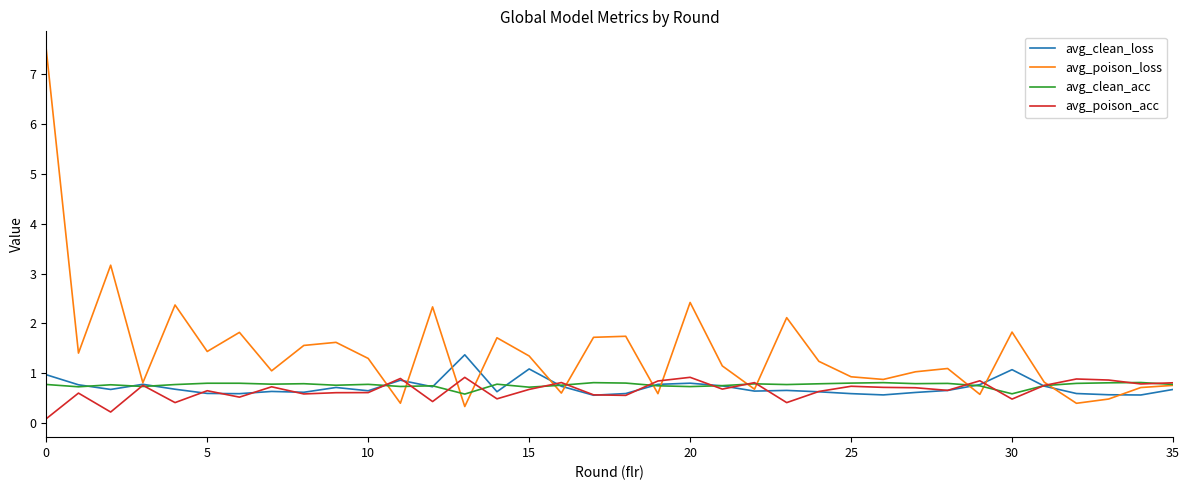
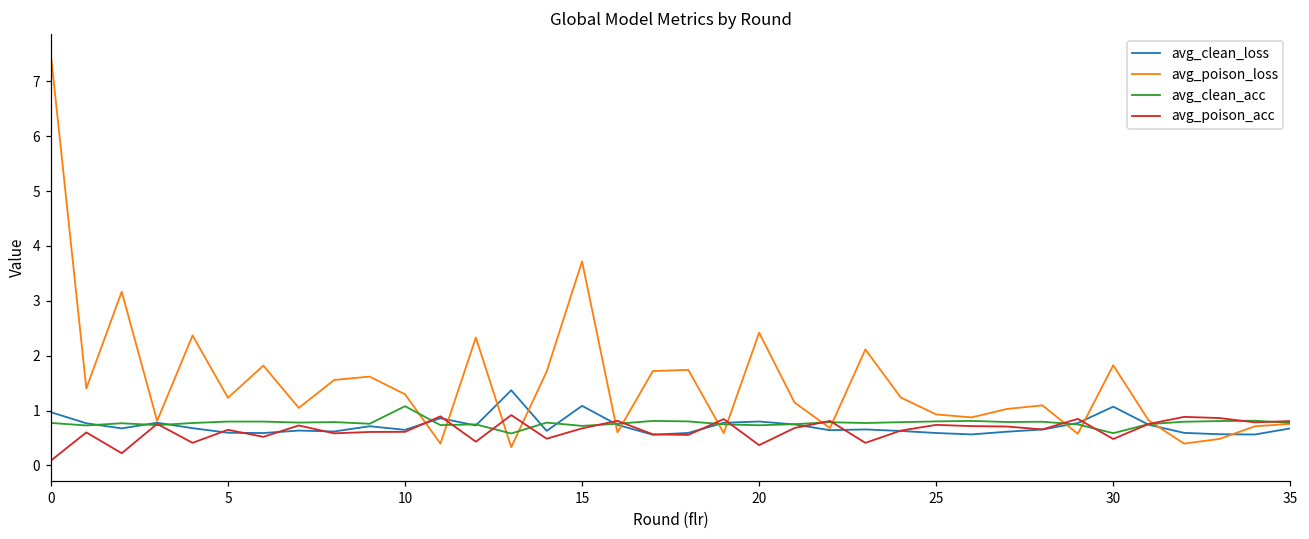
  {
    "avg_clean_loss": {
      "0": 1.0,
      "5": 0.6,
      "15": 1.1,
      "20": 0.8,
      "25": 0.6,
      "30": 1.1,
      "35": 0.7
    },
    "avg_poison_loss": {
      "0": 7.5,
-     "5": 1.4,
+     "5": 1.2,
      "10": 1.3,
-     "15": 1.3,
+     "15": 3.7,
      "20": 2.4,
      "25": 0.9,
      "30": 1.8
    },
    "avg_clean_acc": {
      "0": 0.8,
      "5": 0.8,
-     "10": 0.8,
+     "10": 1.1,
      "20": 0.7,
      "25": 0.8,
      "30": 0.6
    },
    "avg_poison_acc": {
      "0": 0.1,
      "5": 0.7,
-     "20": 0.9,
+     "20": 0.4,
      "25": 0.7,
      "30": 0.5
    }
  }
